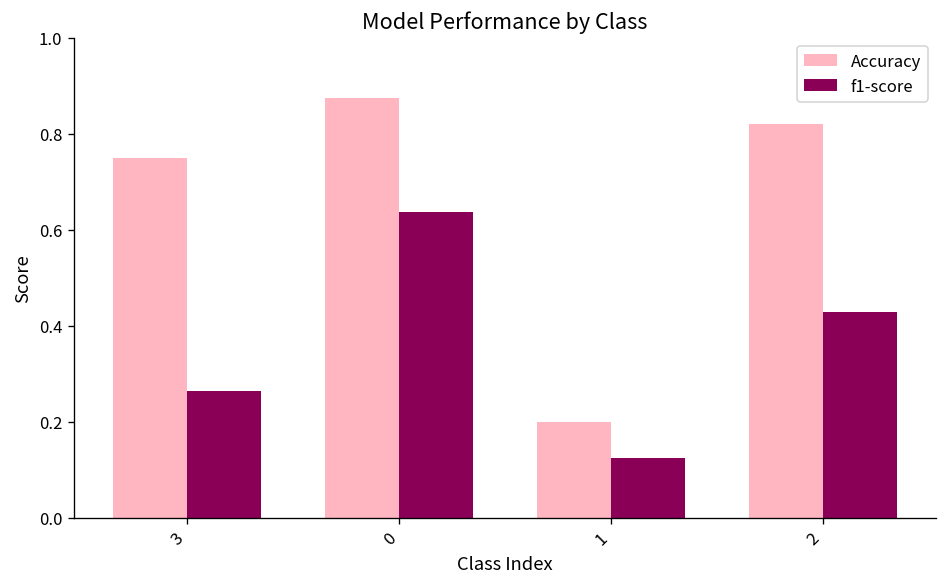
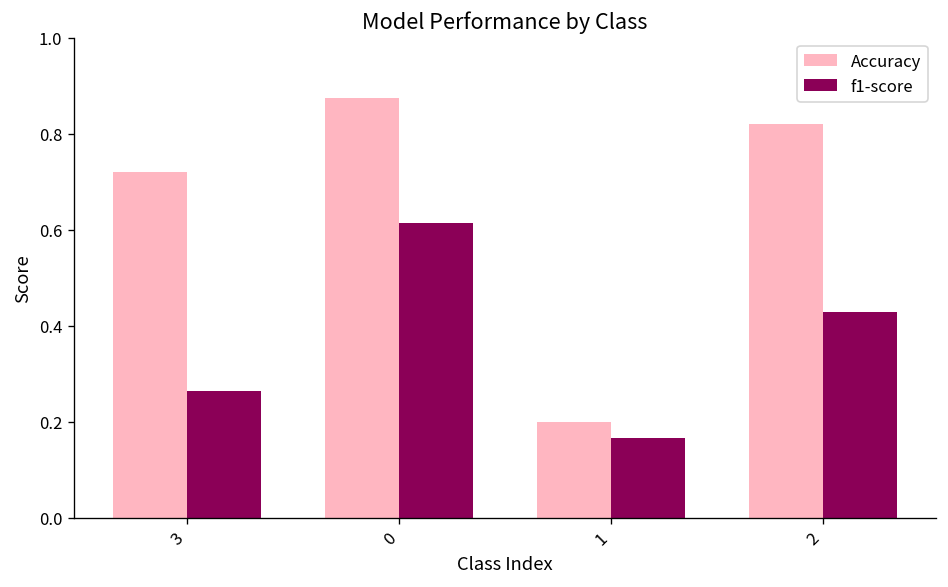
  {
    "Accuracy": {
-     "3": 0.75,
+     "3": 0.72,
      "0": 0.88,
      "1": 0.20,
      "2": 0.82
    },
    "f1-score": {
      "3": 0.26,
-     "0": 0.64,
-     "1": 0.12,
+     "0": 0.61,
+     "1": 0.17,
      "2": 0.43
    }
  }
